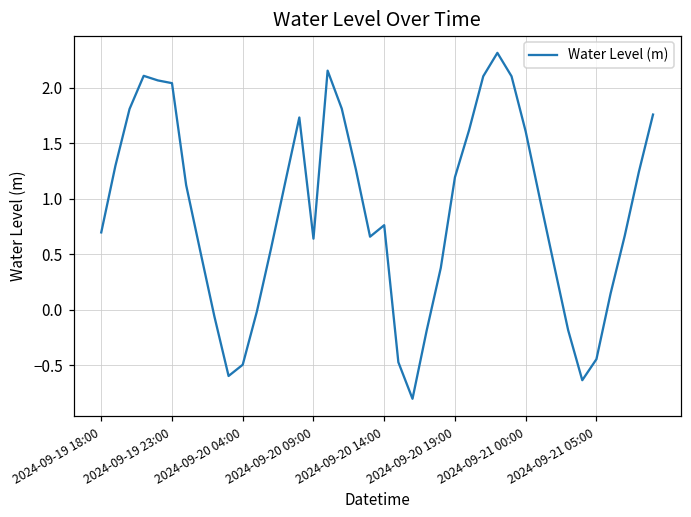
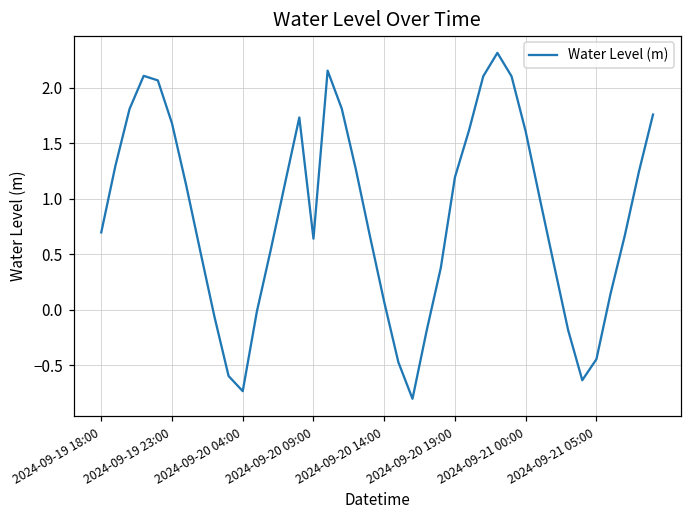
  {
    "2024-09-19 18:00": 0.70,
-   "2024-09-19 23:00": 2.04,
-   "2024-09-20 04:00": -0.50,
+   "2024-09-19 23:00": 1.68,
+   "2024-09-20 04:00": -0.73,
    "2024-09-20 09:00": 0.64,
-   "2024-09-20 14:00": 0.76,
+   "2024-09-20 14:00": 0.07,
    "2024-09-20 19:00": 1.19,
    "2024-09-21 00:00": 1.60,
    "2024-09-21 05:00": -0.45
  }
